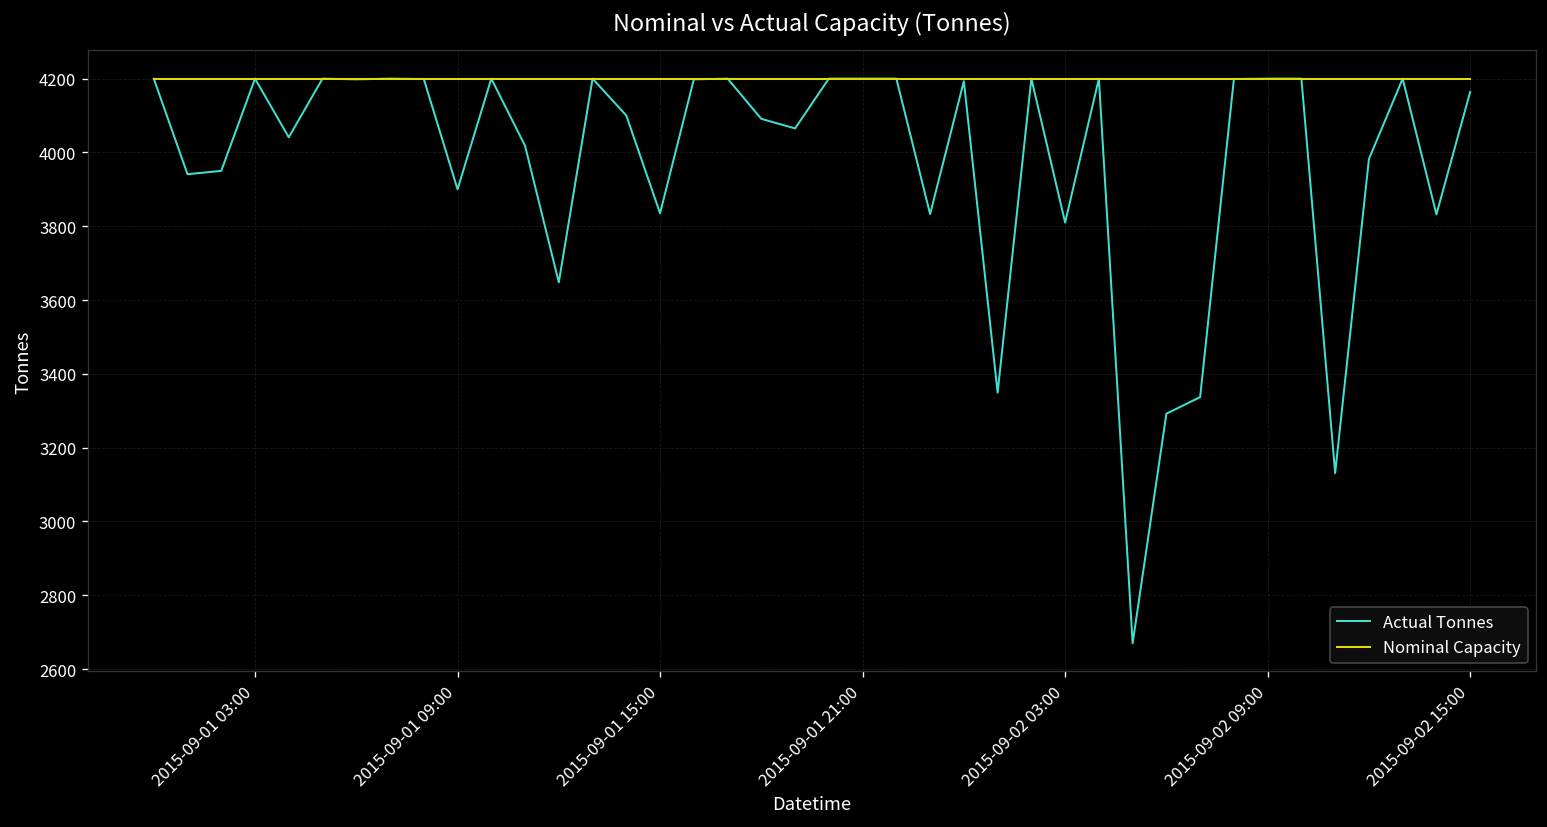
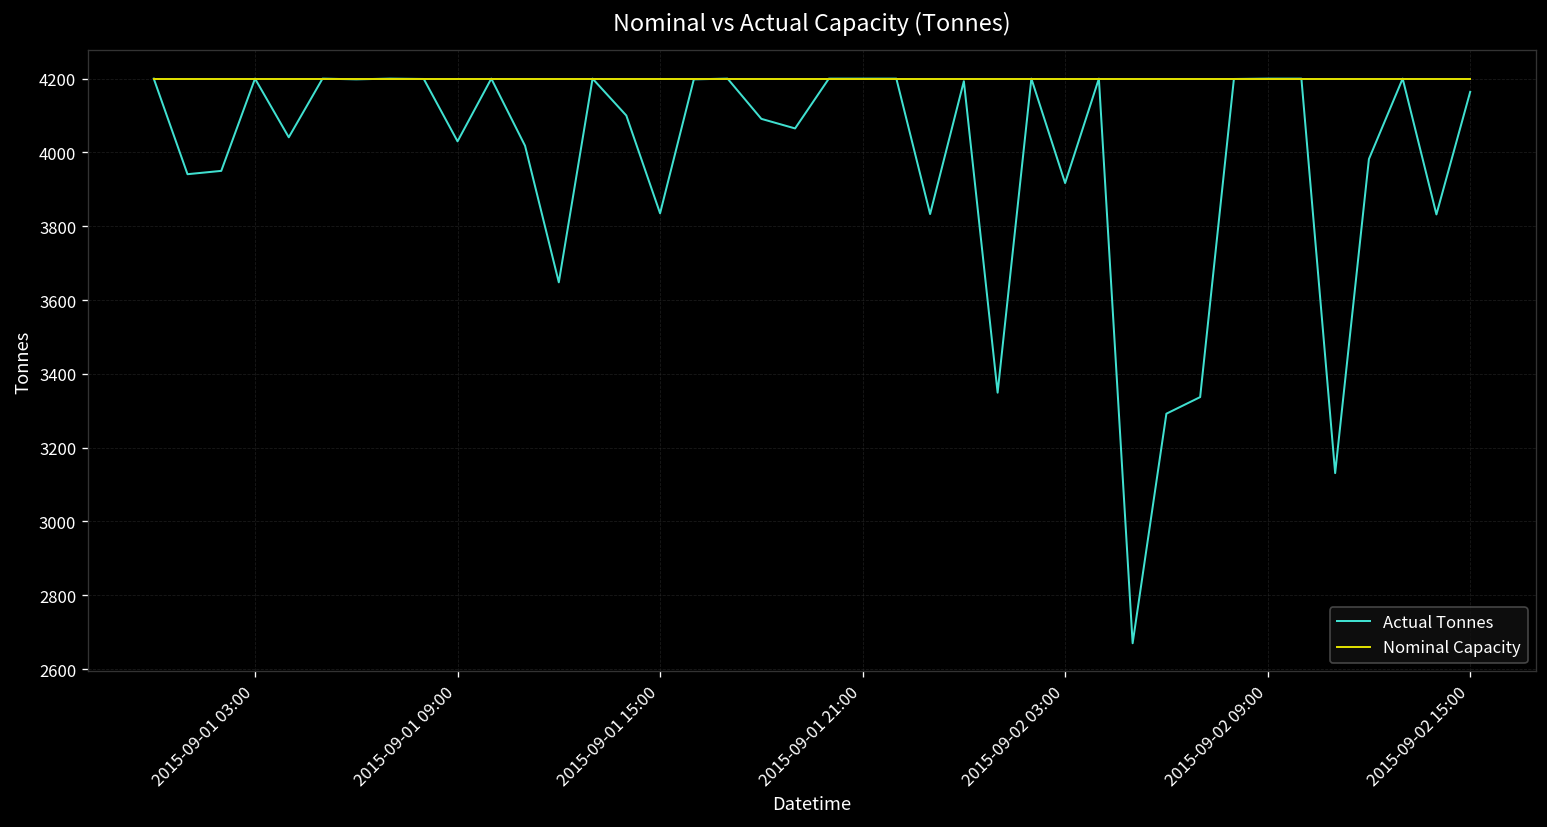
  {
    "Actual Tonnes": {
-     "2015-09-01 09:00": 3900,
+     "2015-09-01 09:00": 4030,
      "2015-09-01 15:00": 3840,
-     "2015-09-02 03:00": 3810,
+     "2015-09-02 03:00": 3920,
      "2015-09-02 15:00": 4160
    },
    "Nominal Capacity": {
      "2015-09-01 09:00": 4200,
      "2015-09-01 15:00": 4200,
      "2015-09-02 03:00": 4200,
      "2015-09-02 15:00": 4200
    }
  }
